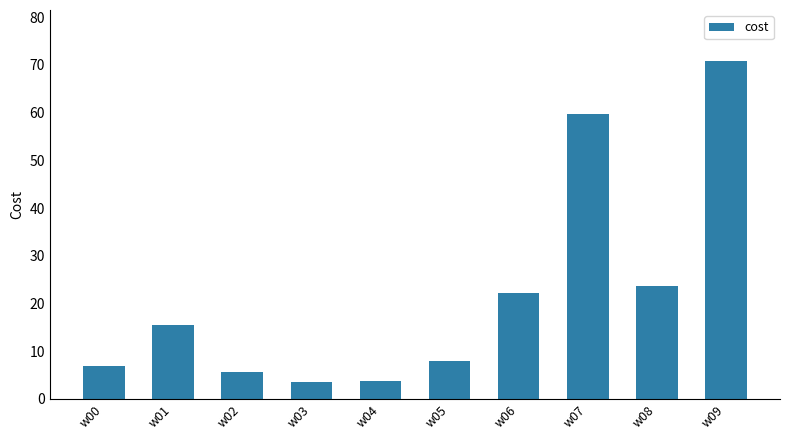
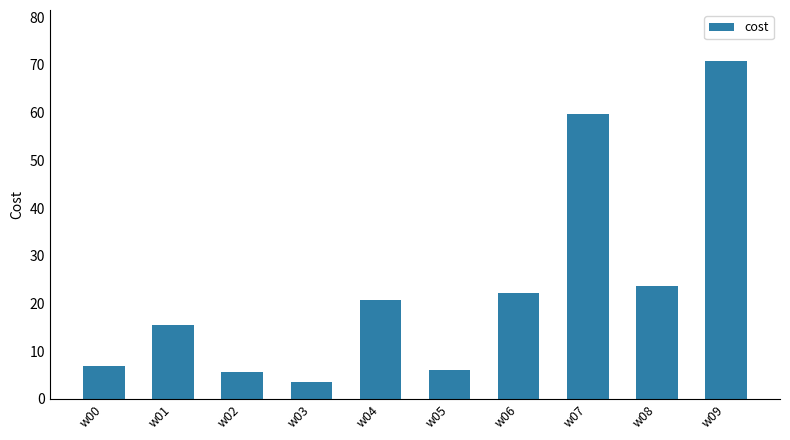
  {
    "w00": 7,
    "w01": 16,
    "w02": 6,
    "w03": 4,
-   "w04": 4,
-   "w05": 8,
+   "w04": 21,
+   "w05": 6,
    "w06": 22,
    "w07": 60,
    "w08": 24,
    "w09": 71
  }
